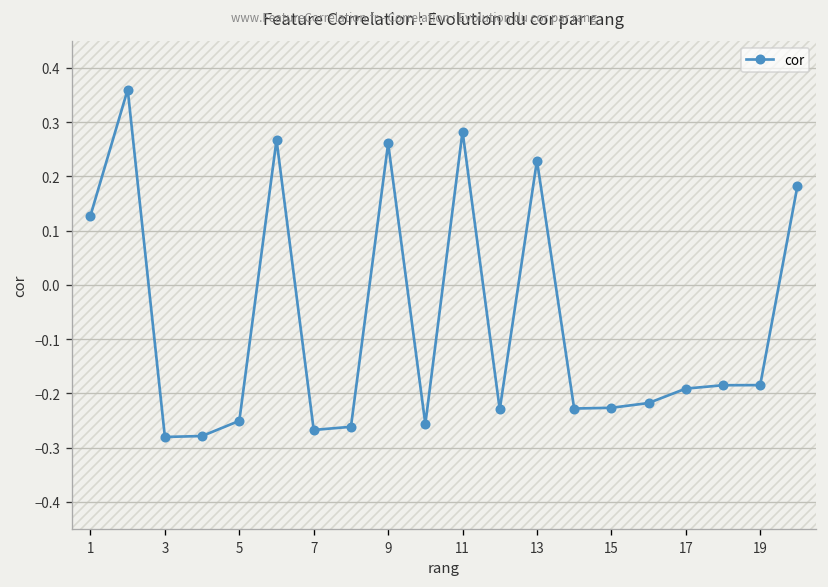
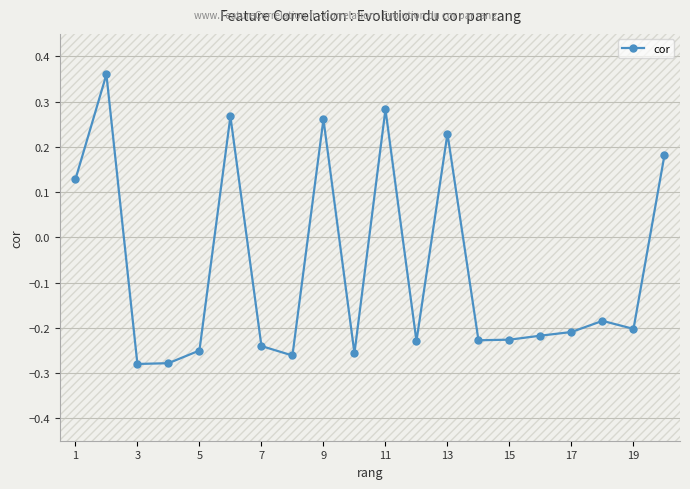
  {
    "cor": {
      "1": 0.13,
      "3": -0.28,
      "5": -0.25,
-     "7": -0.27,
+     "7": -0.24,
      "9": 0.26,
      "11": 0.28,
      "13": 0.23,
      "15": -0.23,
-     "17": -0.19,
-     "19": -0.18
+     "17": -0.21,
+     "19": -0.20
    }
  }
